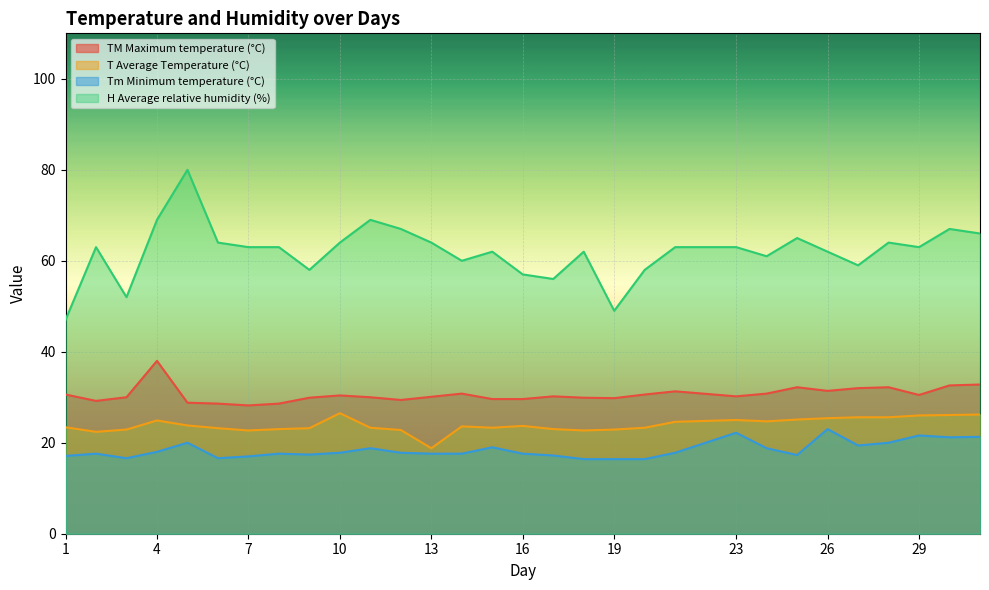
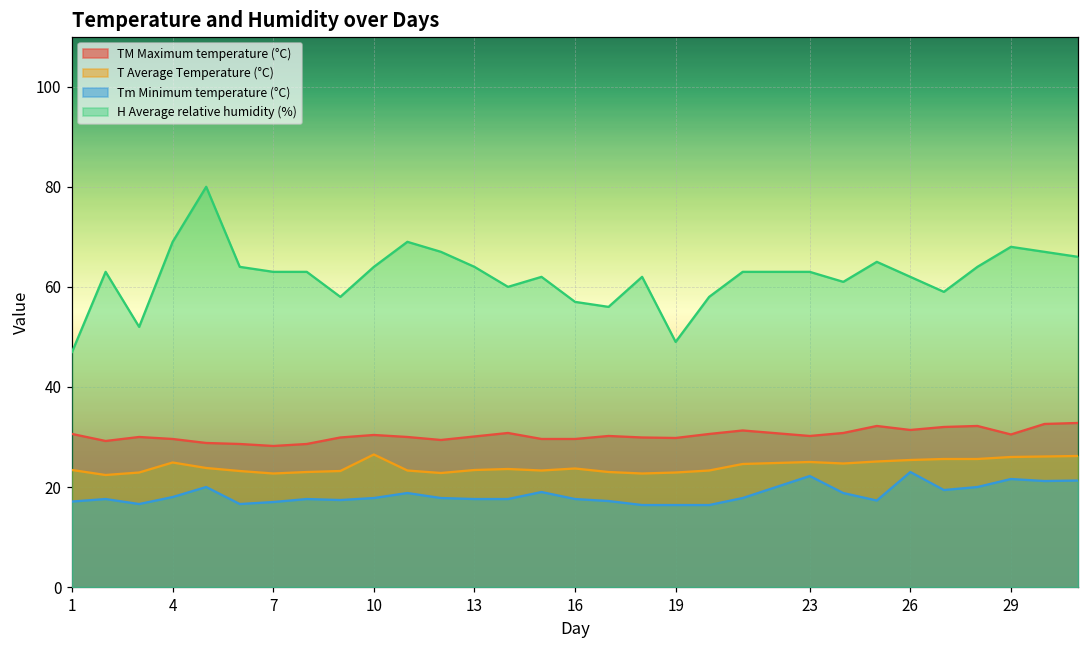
  {
    "TM Maximum temperature (°C)": {
      "1": 31,
-     "4": 38,
+     "4": 30,
      "7": 28,
      "10": 30,
      "13": 30,
      "16": 30,
      "19": 30,
      "23": 30,
      "26": 31,
      "29": 31
    },
    "T Average Temperature (°C)": {
      "1": 23,
      "4": 25,
      "7": 23,
      "10": 27,
-     "13": 19,
+     "13": 23,
      "16": 24,
      "19": 23,
      "23": 25,
      "26": 25,
      "29": 26
    },
    "Tm Minimum temperature (°C)": {
      "1": 17,
      "4": 18,
      "7": 17,
      "10": 18,
      "13": 18,
      "16": 18,
      "19": 16,
      "23": 22,
      "26": 23,
      "29": 22
    },
    "H Average relative humidity (%)": {
      "1": 47,
      "4": 69,
      "7": 63,
      "10": 64,
      "13": 64,
      "16": 57,
      "19": 49,
      "23": 63,
      "26": 62,
-     "29": 63
+     "29": 68
    }
  }
